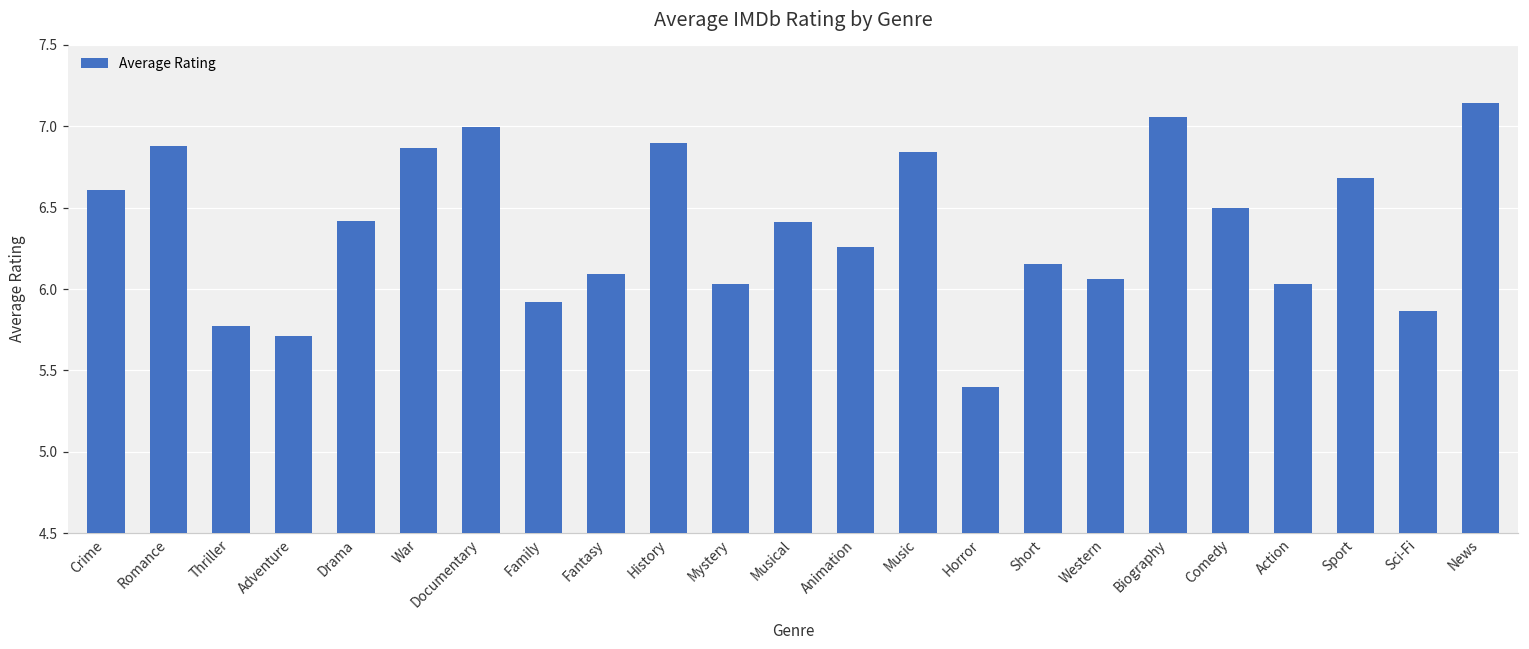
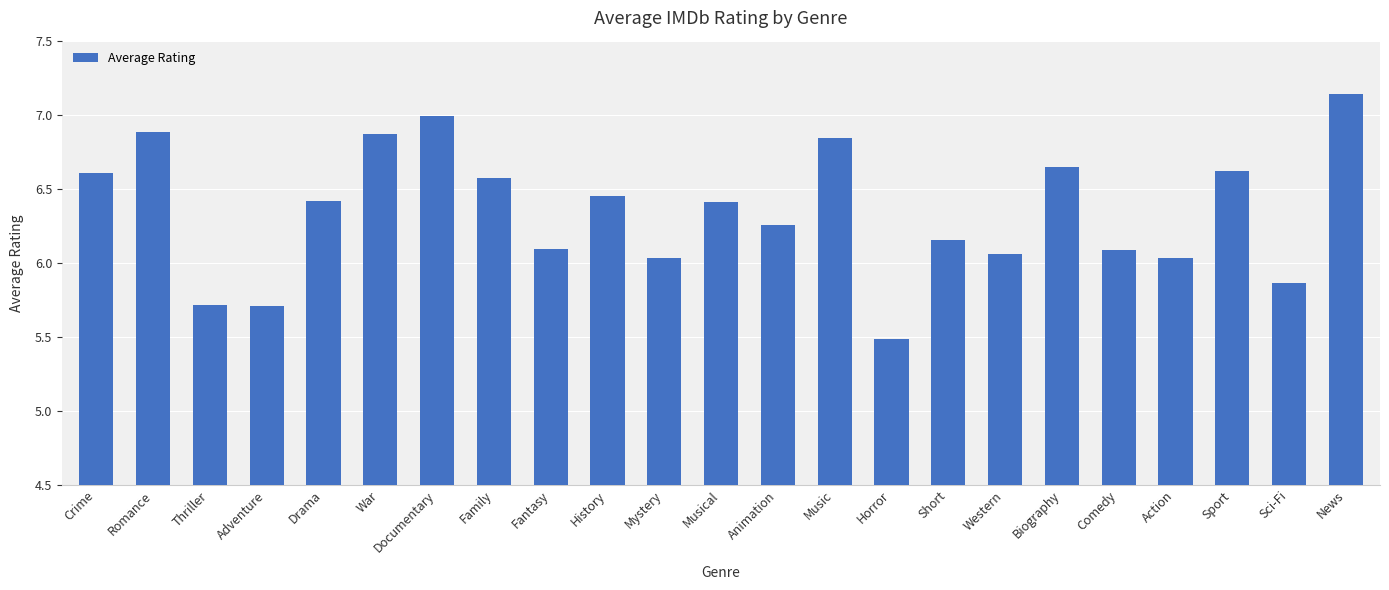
  {
    "Crime": 6.61,
    "Romance": 6.88,
-   "Thriller": 5.77,
+   "Thriller": 5.72,
    "Adventure": 5.71,
    "Drama": 6.42,
    "War": 6.87,
    "Documentary": 6.99,
-   "Family": 5.92,
+   "Family": 6.57,
    "Fantasy": 6.09,
-   "History": 6.90,
+   "History": 6.45,
    "Mystery": 6.03,
    "Musical": 6.41,
    "Animation": 6.26,
    "Music": 6.84,
-   "Horror": 5.40,
+   "Horror": 5.48,
    "Short": 6.15,
    "Western": 6.06,
-   "Biography": 7.06,
-   "Comedy": 6.50,
+   "Biography": 6.65,
+   "Comedy": 6.09,
    "Action": 6.03,
-   "Sport": 6.68,
+   "Sport": 6.62,
    "Sci-Fi": 5.86,
    "News": 7.14
  }
